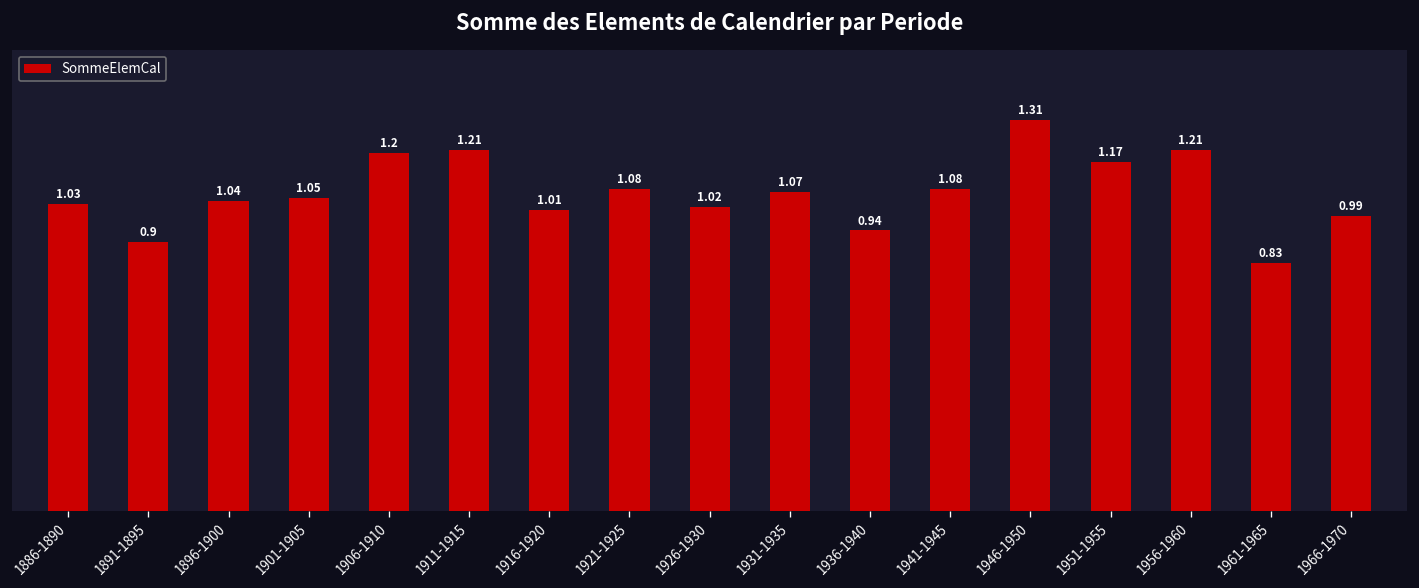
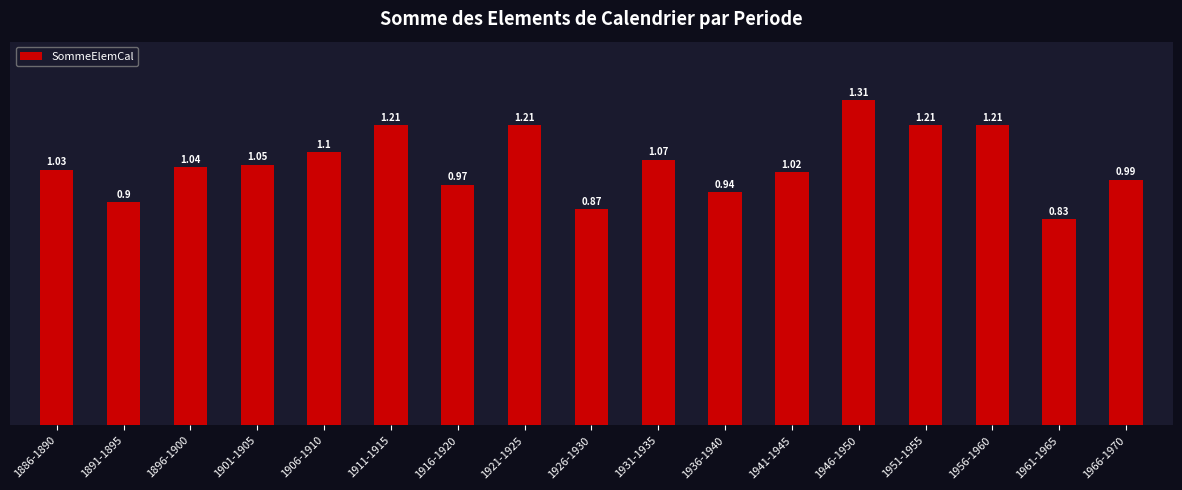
  {
    "1886-1890": 1.03,
    "1891-1895": 0.9,
    "1896-1900": 1.04,
    "1901-1905": 1.05,
-   "1906-1910": 1.2,
+   "1906-1910": 1.1,
    "1911-1915": 1.21,
-   "1916-1920": 1.01,
-   "1921-1925": 1.08,
-   "1926-1930": 1.02,
+   "1916-1920": 0.97,
+   "1921-1925": 1.21,
+   "1926-1930": 0.87,
    "1931-1935": 1.07,
    "1936-1940": 0.94,
-   "1941-1945": 1.08,
+   "1941-1945": 1.02,
    "1946-1950": 1.31,
-   "1951-1955": 1.17,
+   "1951-1955": 1.21,
    "1956-1960": 1.21,
    "1961-1965": 0.83,
    "1966-1970": 0.99
  }
